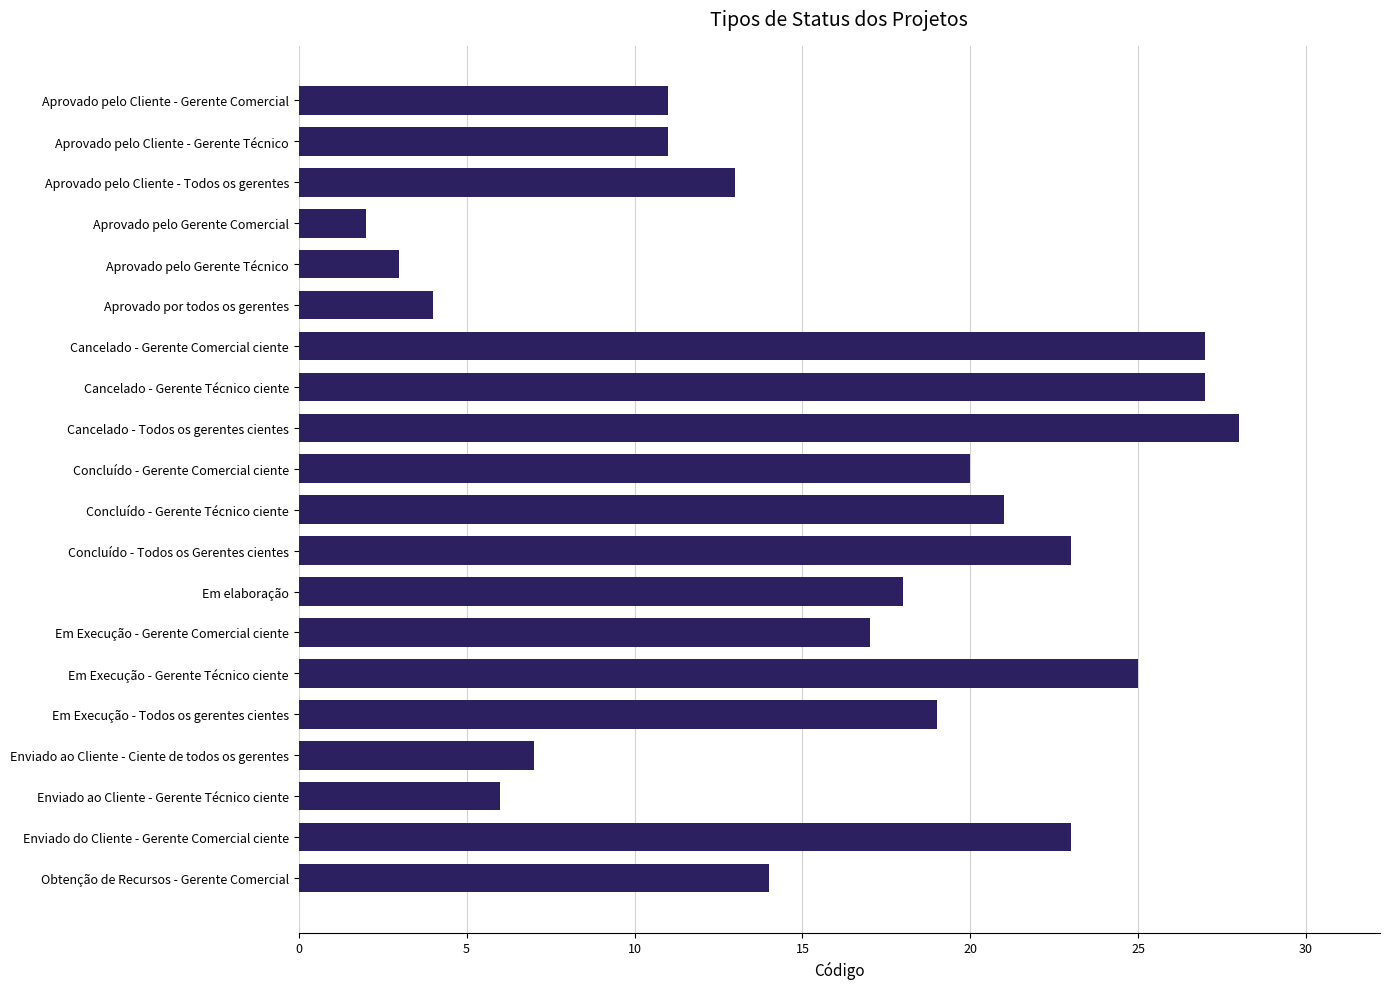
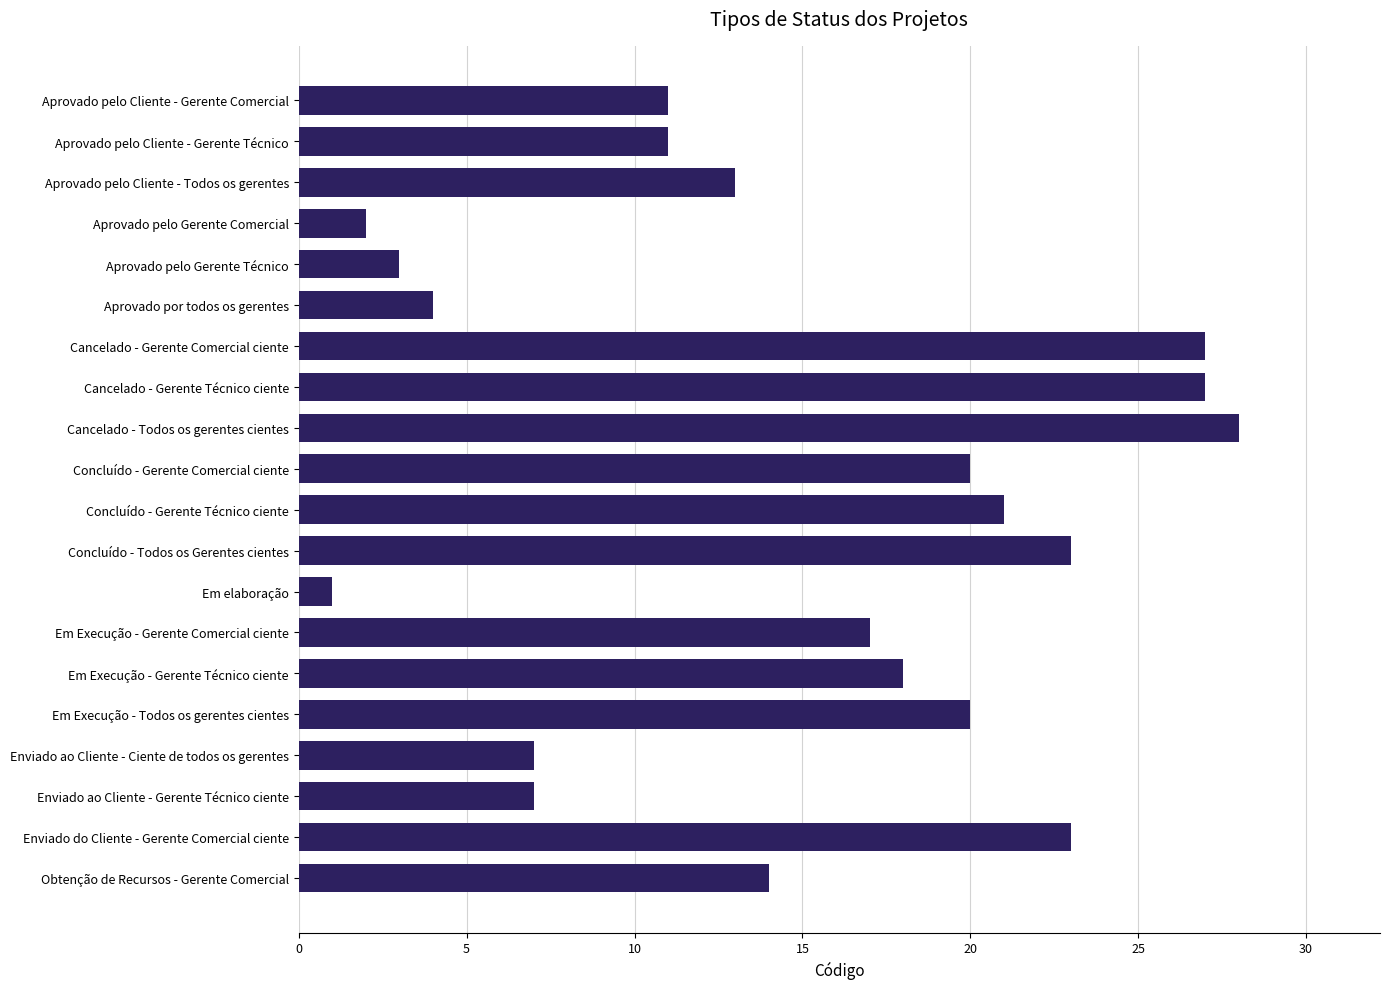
  {
    "Aprovado pelo Cliente - Gerente Comercial": 11,
    "Aprovado pelo Cliente - Gerente Técnico": 11,
    "Aprovado pelo Cliente - Todos os gerentes": 13,
    "Aprovado pelo Gerente Comercial": 2,
    "Aprovado pelo Gerente Técnico": 3,
    "Aprovado por todos os gerentes": 4,
    "Cancelado - Gerente Comercial ciente": 27,
    "Cancelado - Gerente Técnico ciente": 27,
    "Cancelado - Todos os gerentes cientes": 28,
    "Concluído - Gerente Comercial ciente": 20,
    "Concluído - Gerente Técnico ciente": 21,
    "Concluído - Todos os Gerentes cientes": 23,
-   "Em elaboração": 18,
+   "Em elaboração": 1,
    "Em Execução - Gerente Comercial ciente": 17,
-   "Em Execução - Gerente Técnico ciente": 25,
-   "Em Execução - Todos os gerentes cientes": 19,
+   "Em Execução - Gerente Técnico ciente": 18,
+   "Em Execução - Todos os gerentes cientes": 20,
    "Enviado ao Cliente - Ciente de todos os gerentes": 7,
-   "Enviado ao Cliente - Gerente Técnico ciente": 6,
+   "Enviado ao Cliente - Gerente Técnico ciente": 7,
    "Enviado do Cliente - Gerente Comercial ciente": 23,
    "Obtenção de Recursos - Gerente Comercial": 14
  }
